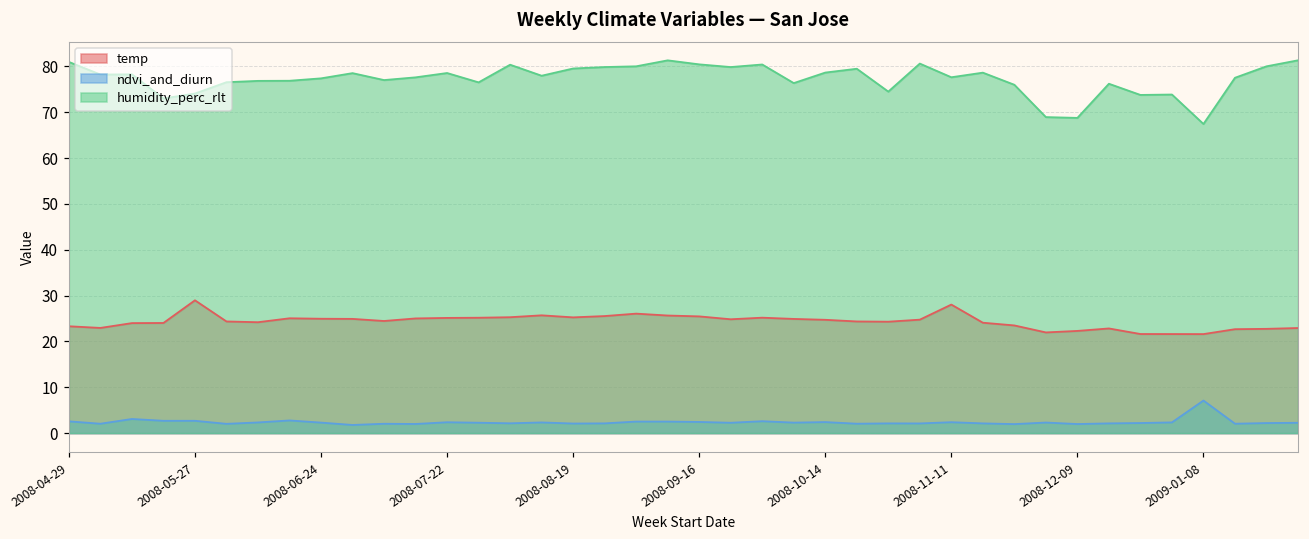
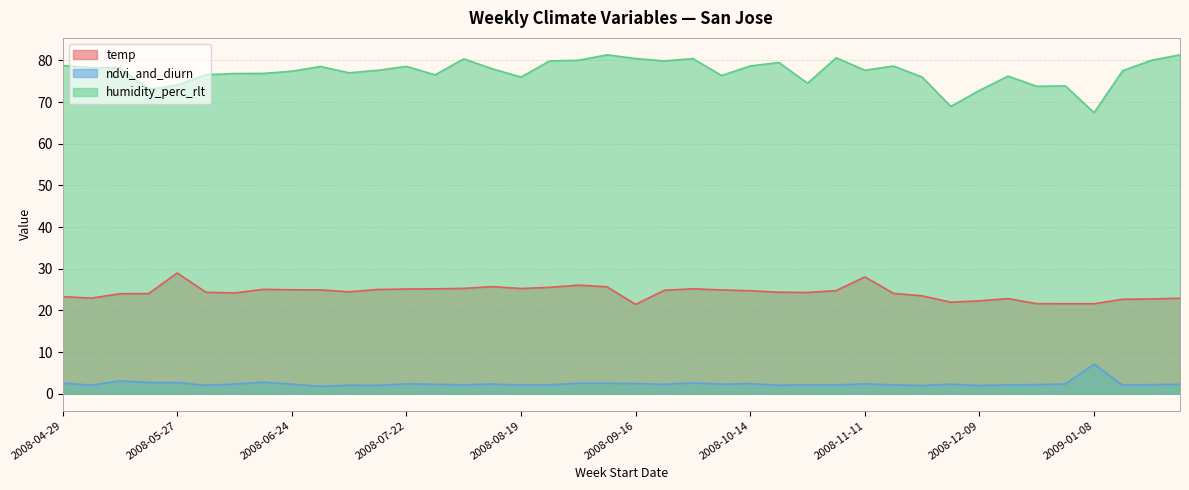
  {
    "temp": {
      "2008-04-29": 23,
      "2008-05-27": 29,
      "2008-06-24": 25,
      "2008-07-22": 25,
      "2008-08-19": 25,
-     "2008-09-16": 25,
+     "2008-09-16": 21,
      "2008-10-14": 25,
      "2008-11-11": 28,
      "2008-12-09": 22,
      "2009-01-08": 22
    },
    "ndvi_and_diurn": {
      "2008-04-29": 3,
      "2008-05-27": 3,
      "2008-06-24": 2,
      "2008-07-22": 2,
      "2008-08-19": 2,
      "2008-09-16": 2,
      "2008-10-14": 2,
      "2008-11-11": 2,
      "2008-12-09": 2,
      "2009-01-08": 7
    },
    "humidity_perc_rlt": {
-     "2008-04-29": 81,
+     "2008-04-29": 79,
      "2008-06-24": 77,
      "2008-07-22": 79,
-     "2008-08-19": 80,
+     "2008-08-19": 76,
      "2008-09-16": 80,
      "2008-10-14": 79,
      "2008-11-11": 78,
-     "2008-12-09": 69,
+     "2008-12-09": 73,
      "2009-01-08": 67
    }
  }
